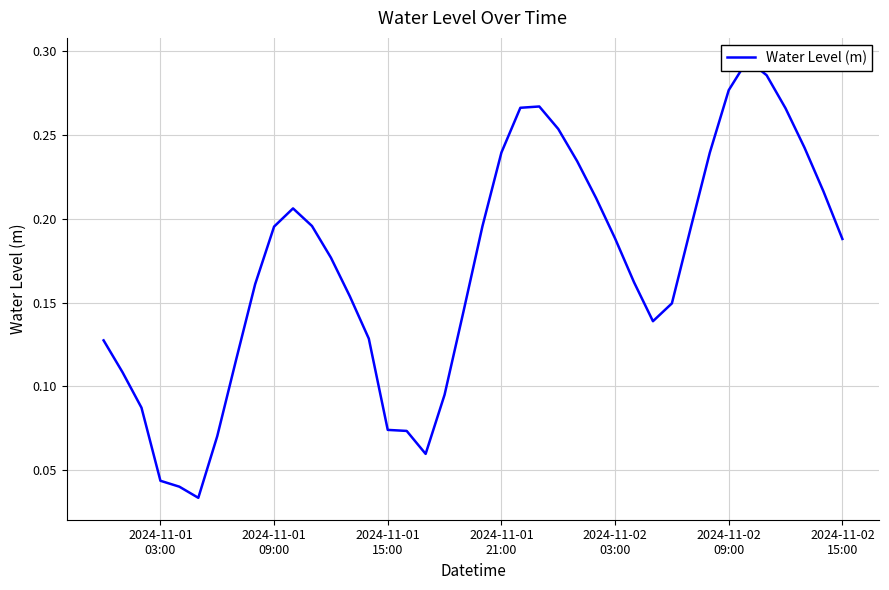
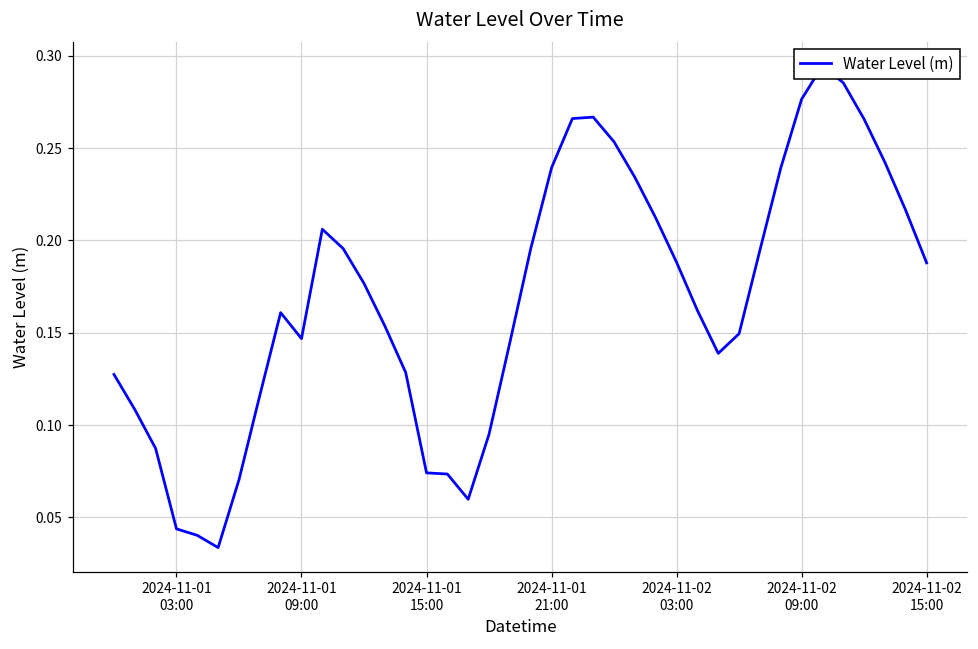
  {
    "2024-11-01 03:00": 0.044,
-   "2024-11-01 09:00": 0.195,
+   "2024-11-01 09:00": 0.147,
    "2024-11-01 15:00": 0.074,
    "2024-11-01 21:00": 0.239,
    "2024-11-02 03:00": 0.188,
    "2024-11-02 09:00": 0.277,
    "2024-11-02 15:00": 0.188
  }
